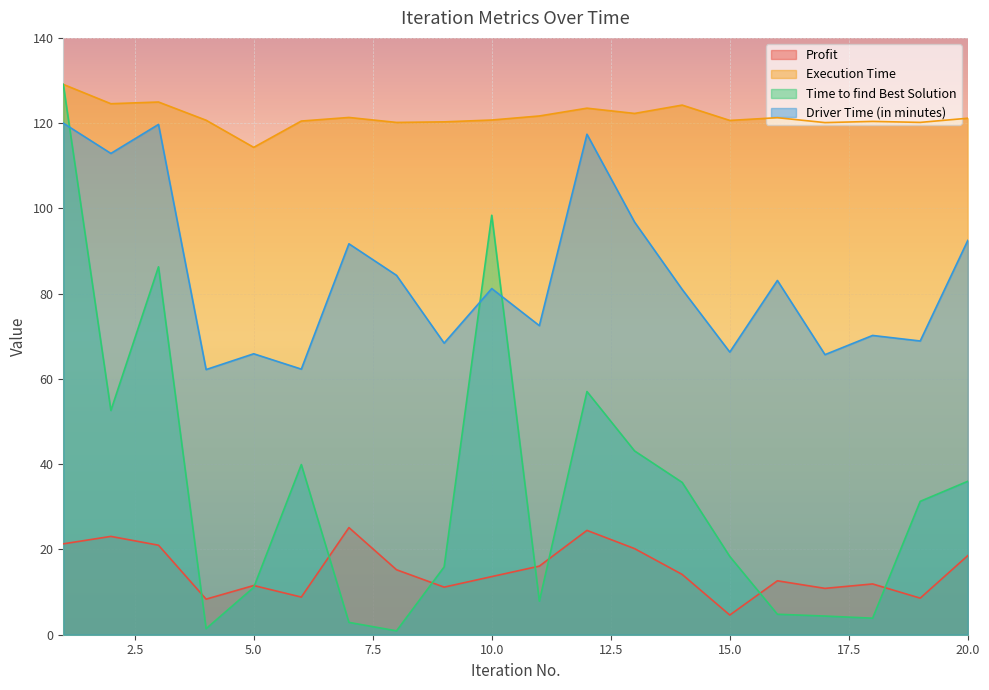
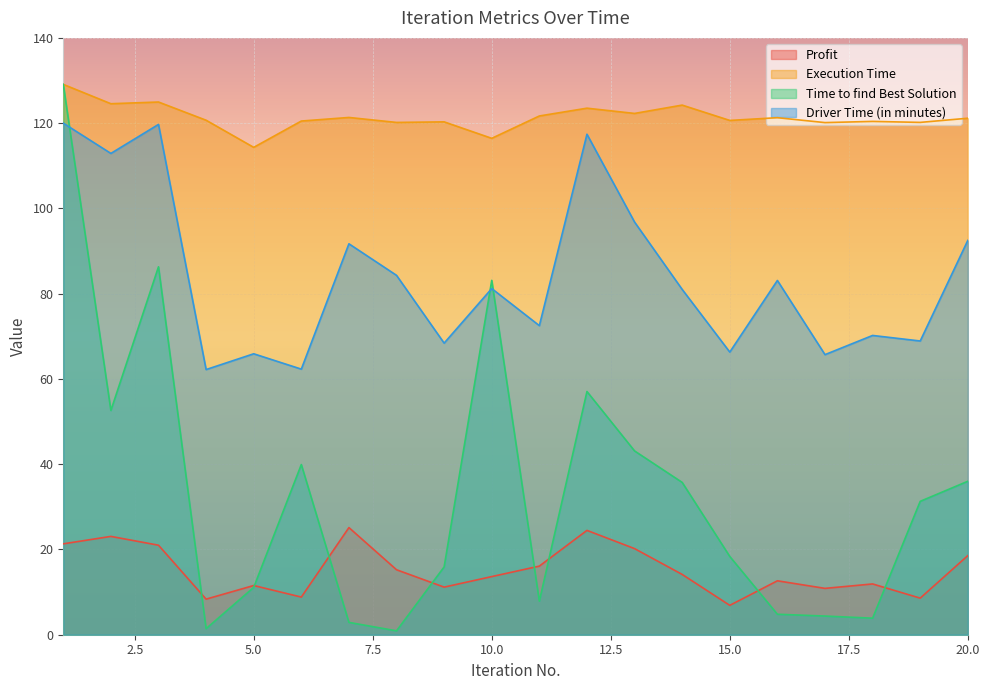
  {
    "Profit": {
      "10.0": 14,
-     "15.0": 5,
+     "15.0": 7,
      "20.0": 19
    },
    "Execution Time": {
      "5.0": 114,
-     "10.0": 121,
+     "10.0": 116,
      "15.0": 121,
      "20.0": 121
    },
    "Time to find Best Solution": {
-     "10.0": 98,
+     "10.0": 83,
      "15.0": 18,
      "20.0": 36
    },
    "Driver Time (in minutes)": {
      "5.0": 66,
      "10.0": 81,
      "15.0": 66,
      "20.0": 93
    }
  }
